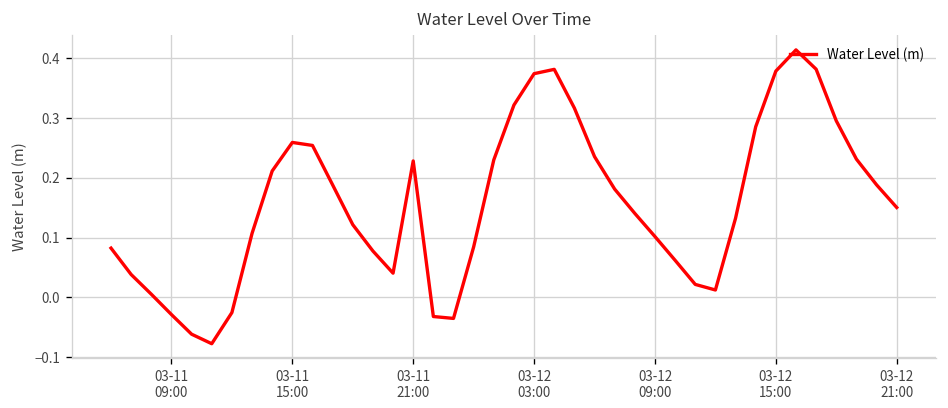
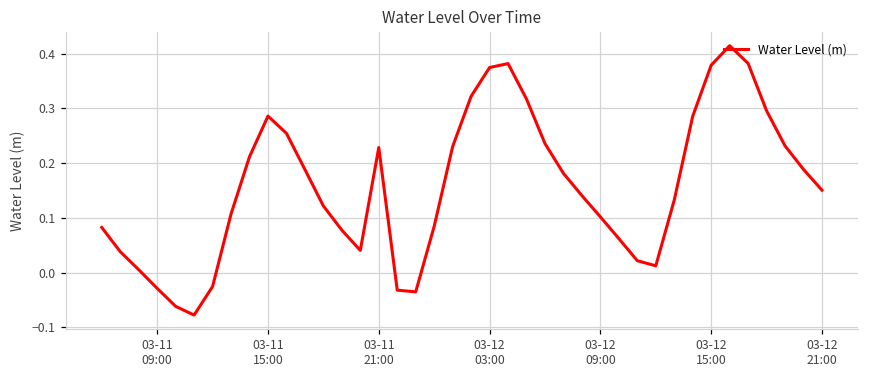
  {
    "03-11 09:00": -0.03,
-   "03-11 15:00": 0.26,
+   "03-11 15:00": 0.29,
    "03-11 21:00": 0.23,
    "03-12 03:00": 0.37,
    "03-12 09:00": 0.10,
    "03-12 15:00": 0.38,
    "03-12 21:00": 0.15
  }
